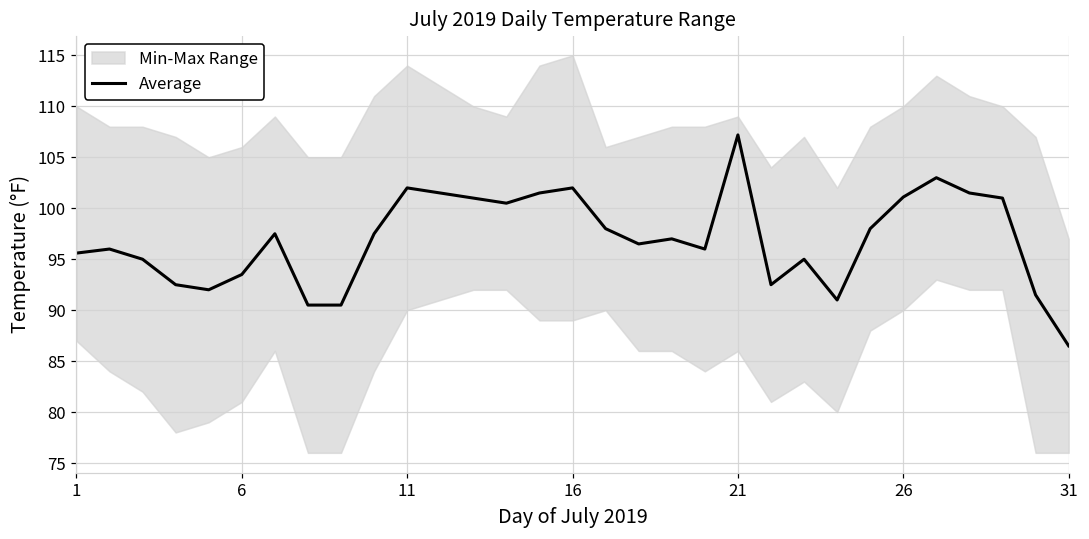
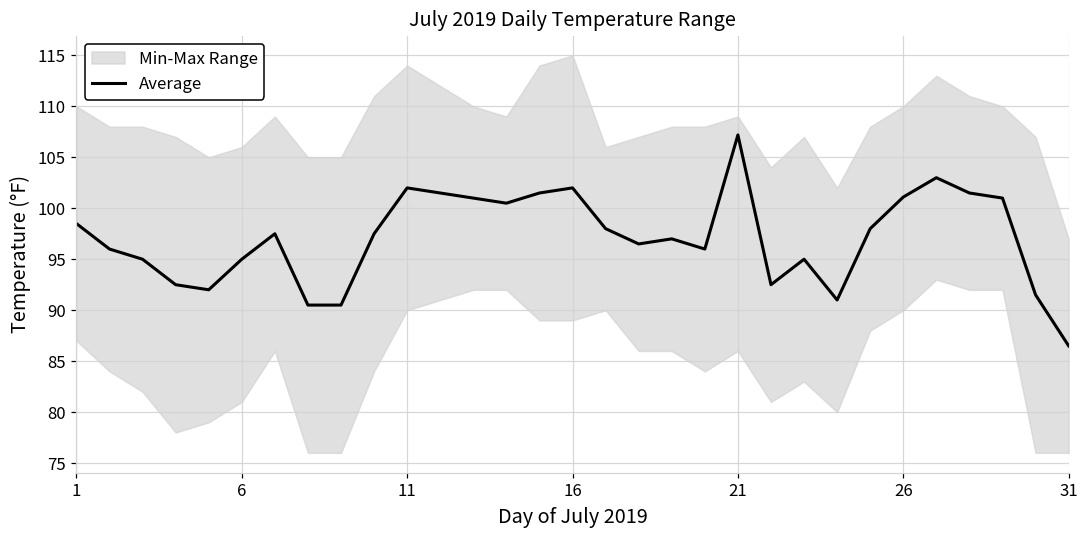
  {
    "Average": {
-     "1": 96,
-     "6": 94,
+     "1": 99,
+     "6": 95,
      "11": 102,
      "16": 102,
      "21": 107,
      "26": 101,
      "31": 87
    }
  }
